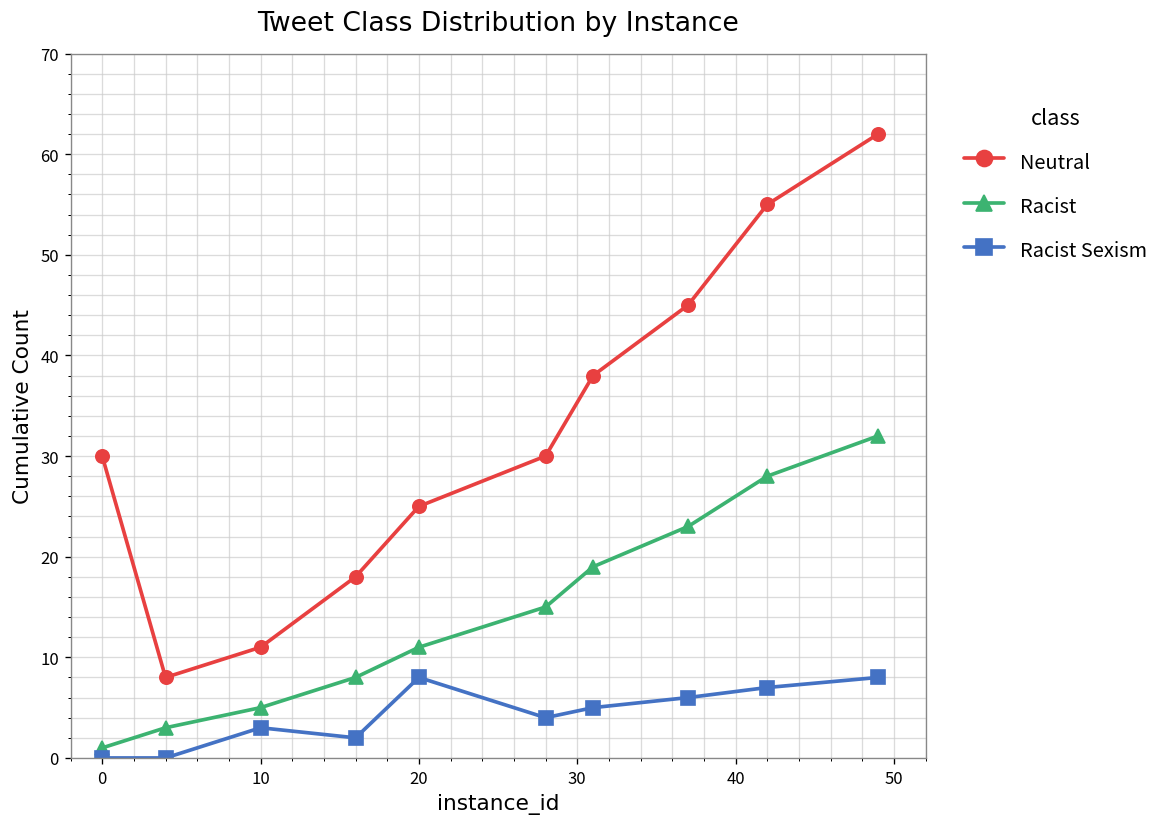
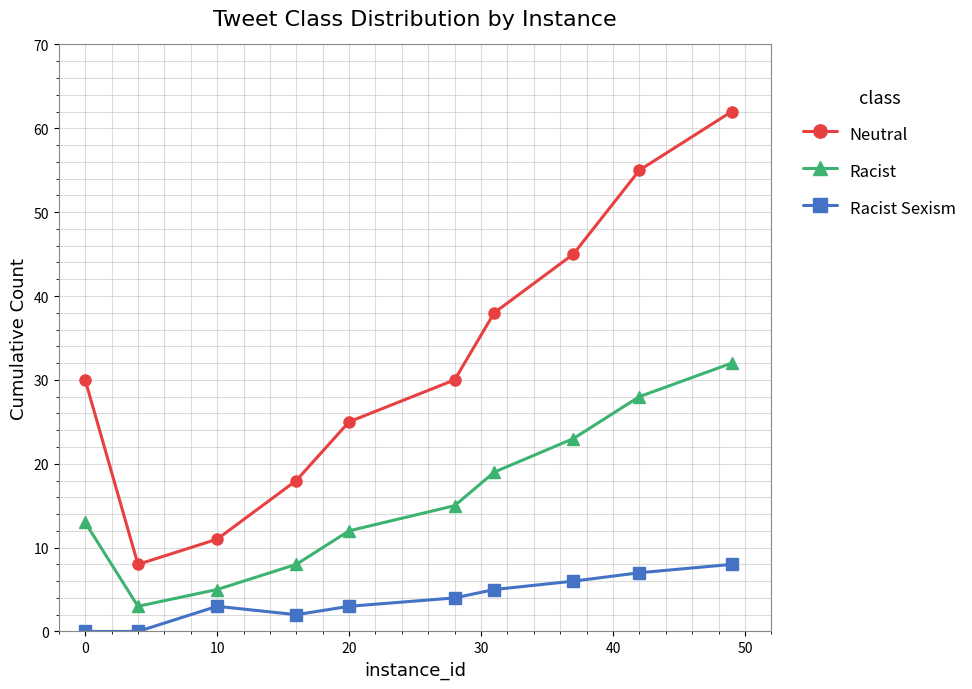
  {
    "Neutral": {
      "0": 30,
      "10": 11,
      "20": 25
    },
    "Racist": {
-     "0": 1,
+     "0": 13,
      "10": 5,
-     "20": 11
+     "20": 12
    },
    "Racist Sexism": {
      "0": 0,
      "10": 3,
-     "20": 8
+     "20": 3
    }
  }
